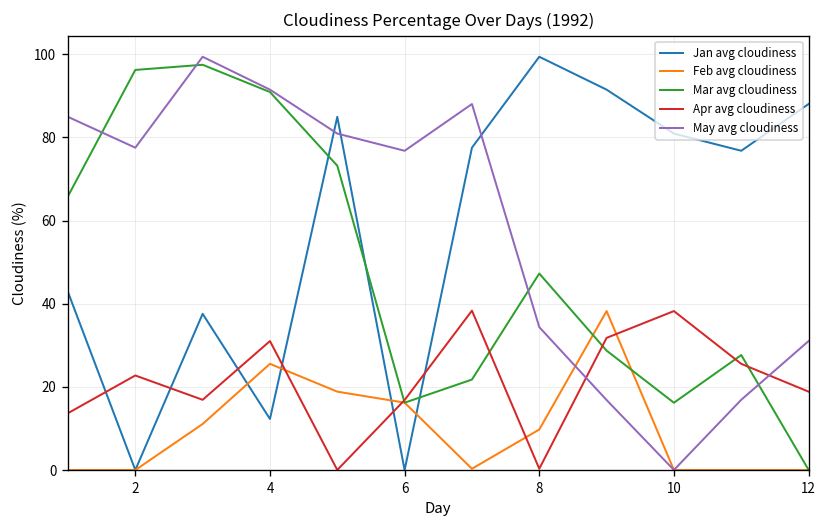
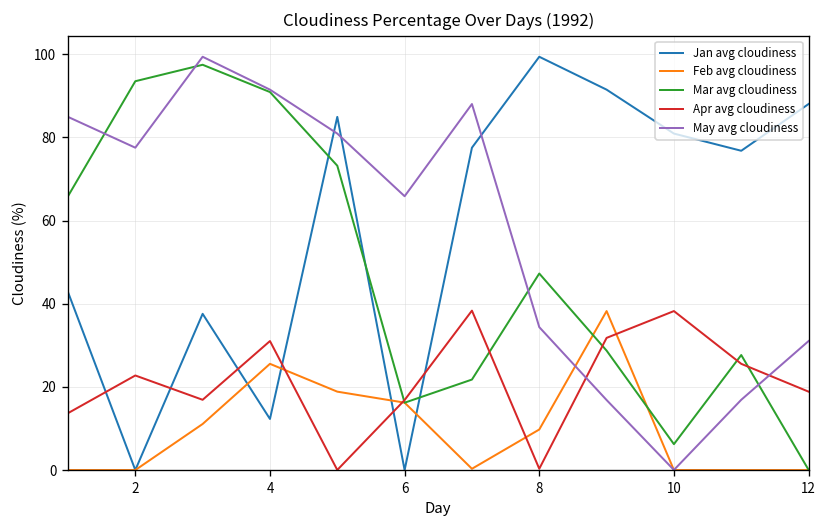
  {
    "Jan avg cloudiness": {
      "4": 12,
      "6": 0,
      "8": 99,
      "12": 88
    },
    "Feb avg cloudiness": {
      "4": 26,
      "8": 10
    },
    "Mar avg cloudiness": {
-     "2": 96,
+     "2": 94,
      "8": 47,
-     "10": 16
+     "10": 6
    },
    "Apr avg cloudiness": {
      "2": 23,
      "4": 31,
      "8": 0,
      "10": 38,
      "12": 19
    },
    "May avg cloudiness": {
      "2": 78,
-     "6": 77,
+     "6": 66,
      "8": 34,
      "12": 31
    }
  }
